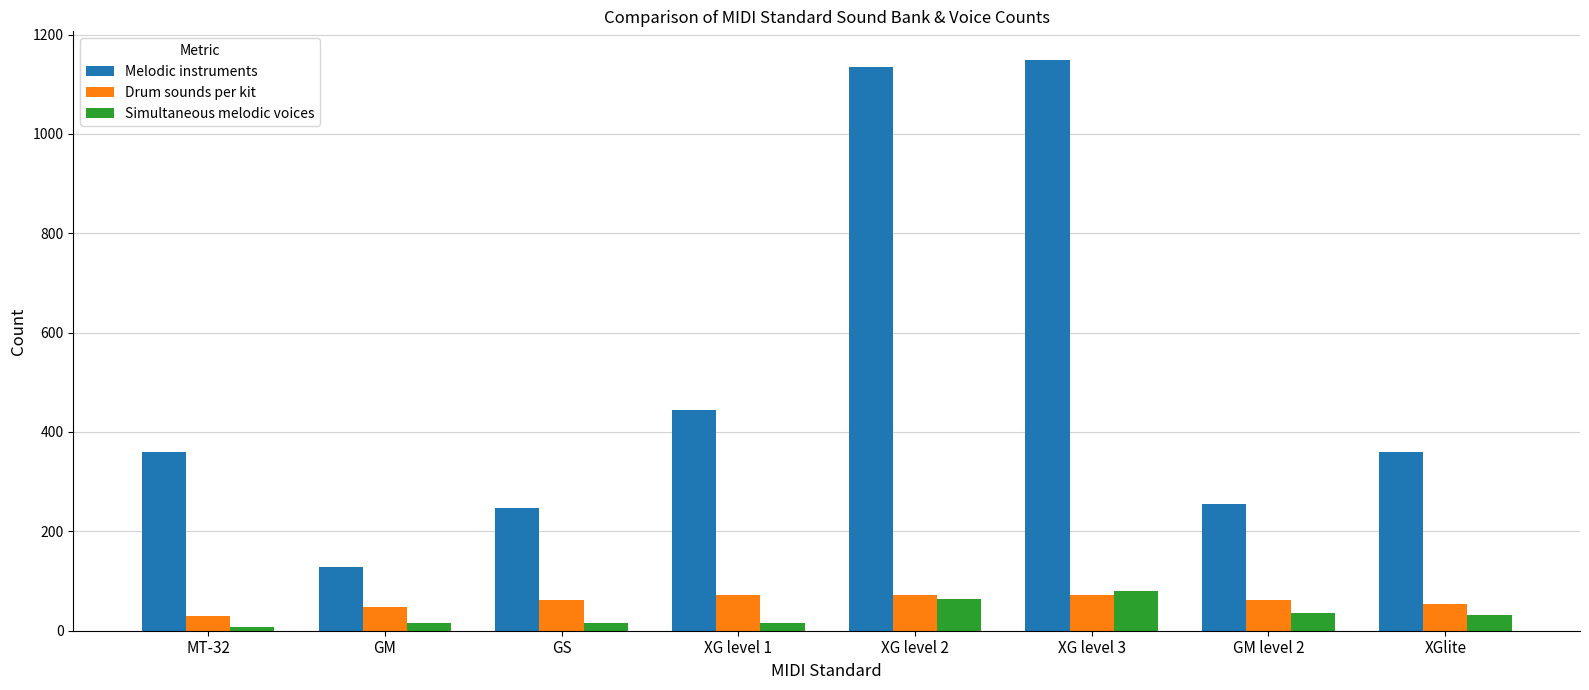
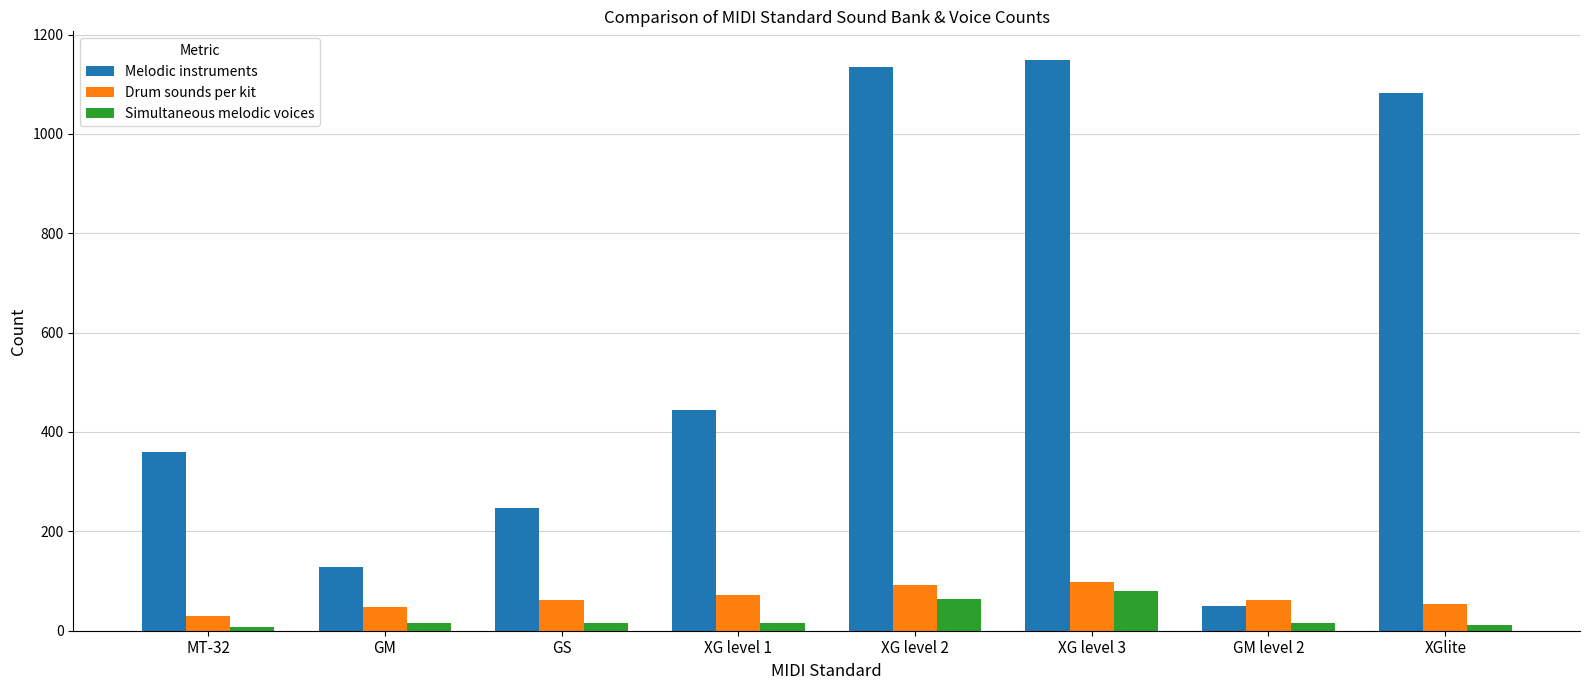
  {
    "Melodic instruments": {
      "MT-32": 360,
      "GM": 130,
      "GS": 250,
      "XG level 1": 440,
      "XG level 2": 1140,
      "XG level 3": 1150,
-     "GM level 2": 260,
-     "XGlite": 360
+     "GM level 2": 50,
+     "XGlite": 1080
    },
    "Drum sounds per kit": {
      "MT-32": 30,
      "GM": 50,
      "GS": 60,
      "XG level 1": 70,
-     "XG level 2": 70,
-     "XG level 3": 70,
+     "XG level 2": 90,
+     "XG level 3": 100,
      "GM level 2": 60,
      "XGlite": 50
    },
    "Simultaneous melodic voices": {
      "MT-32": 10,
      "GM": 20,
      "GS": 20,
      "XG level 1": 20,
      "XG level 2": 60,
      "XG level 3": 80,
-     "GM level 2": 40,
-     "XGlite": 30
+     "GM level 2": 20,
+     "XGlite": 10
    }
  }
